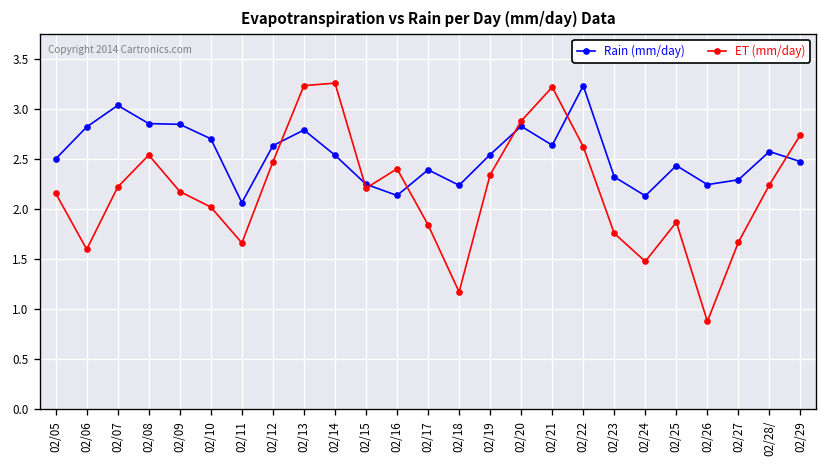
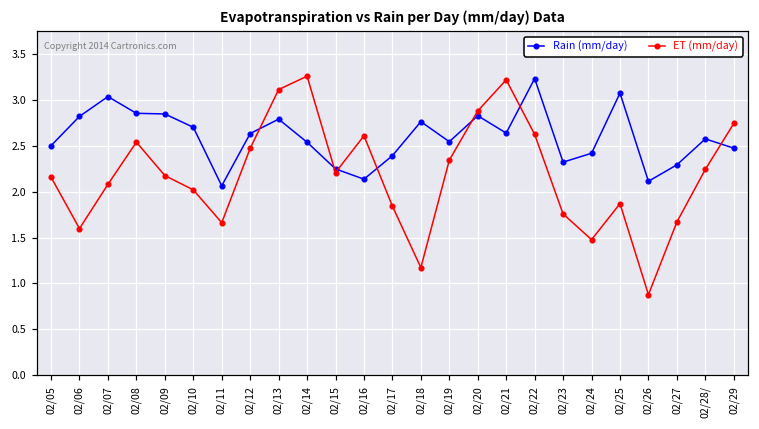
  {
    "Rain (mm/day)": {
      "02/05": 2.5,
      "02/06": 2.8,
      "02/07": 3.0,
      "02/08": 2.9,
      "02/09": 2.8,
      "02/10": 2.7,
      "02/11": 2.1,
      "02/12": 2.6,
      "02/13": 2.8,
      "02/14": 2.5,
      "02/15": 2.2,
      "02/16": 2.1,
      "02/17": 2.4,
-     "02/18": 2.2,
+     "02/18": 2.8,
      "02/19": 2.5,
      "02/20": 2.8,
      "02/21": 2.6,
      "02/22": 3.2,
      "02/23": 2.3,
-     "02/24": 2.1,
-     "02/25": 2.4,
-     "02/26": 2.2,
+     "02/24": 2.4,
+     "02/25": 3.1,
+     "02/26": 2.1,
      "02/27": 2.3,
      "02/28/": 2.6,
      "02/29": 2.5
    },
    "ET (mm/day)": {
      "02/05": 2.2,
      "02/06": 1.6,
-     "02/07": 2.2,
+     "02/07": 2.1,
      "02/08": 2.5,
      "02/09": 2.2,
      "02/10": 2.0,
      "02/11": 1.7,
      "02/12": 2.5,
-     "02/13": 3.2,
+     "02/13": 3.1,
      "02/14": 3.3,
      "02/15": 2.2,
-     "02/16": 2.4,
+     "02/16": 2.6,
      "02/17": 1.8,
      "02/18": 1.2,
      "02/19": 2.3,
      "02/20": 2.9,
      "02/21": 3.2,
      "02/22": 2.6,
      "02/23": 1.8,
      "02/24": 1.5,
      "02/25": 1.9,
      "02/26": 0.9,
      "02/27": 1.7,
      "02/28/": 2.2,
      "02/29": 2.7
    }
  }
